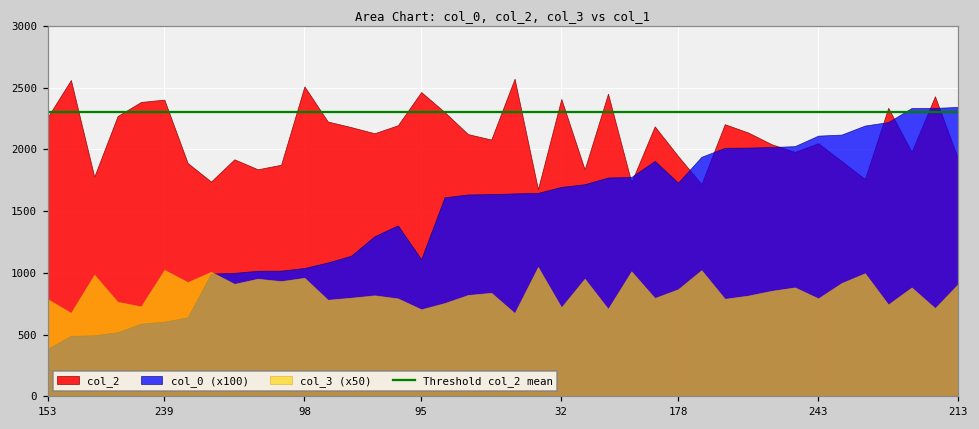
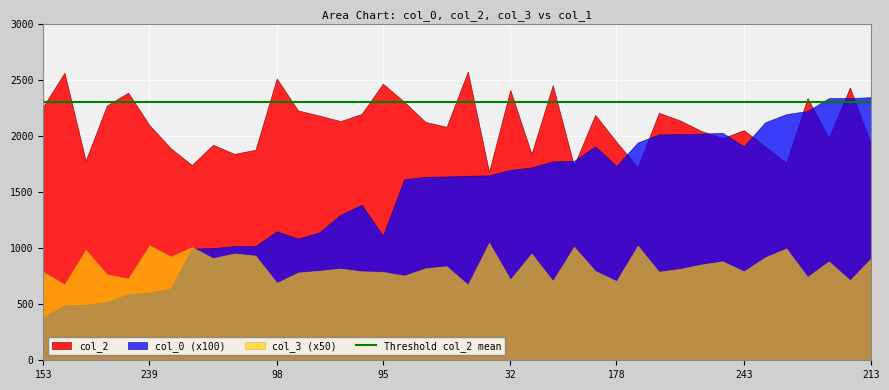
  {
    "Threshold col_2 mean": {
      "153": 2300,
      "239": 2300,
      "98": 2300,
      "95": 2300,
      "178": 2300,
      "243": 2300,
      "213": 2300
    },
    "col_2": {
      "153": 2260,
-     "239": 2400,
+     "239": 2100,
      "98": 2510,
      "95": 2460,
      "178": 1950,
      "243": 2050,
      "213": 1920
    },
    "col_0 (x100)": {
      "153": 390,
      "239": 600,
-     "98": 1040,
+     "98": 1150,
      "95": 1110,
      "178": 1730,
-     "243": 2110,
+     "243": 1910,
      "213": 2340
    },
    "col_3 (x50)": {
      "153": 790,
      "239": 1030,
-     "98": 960,
-     "95": 700,
-     "178": 870,
+     "98": 690,
+     "95": 790,
+     "178": 710,
      "243": 790,
      "213": 910
    }
  }
